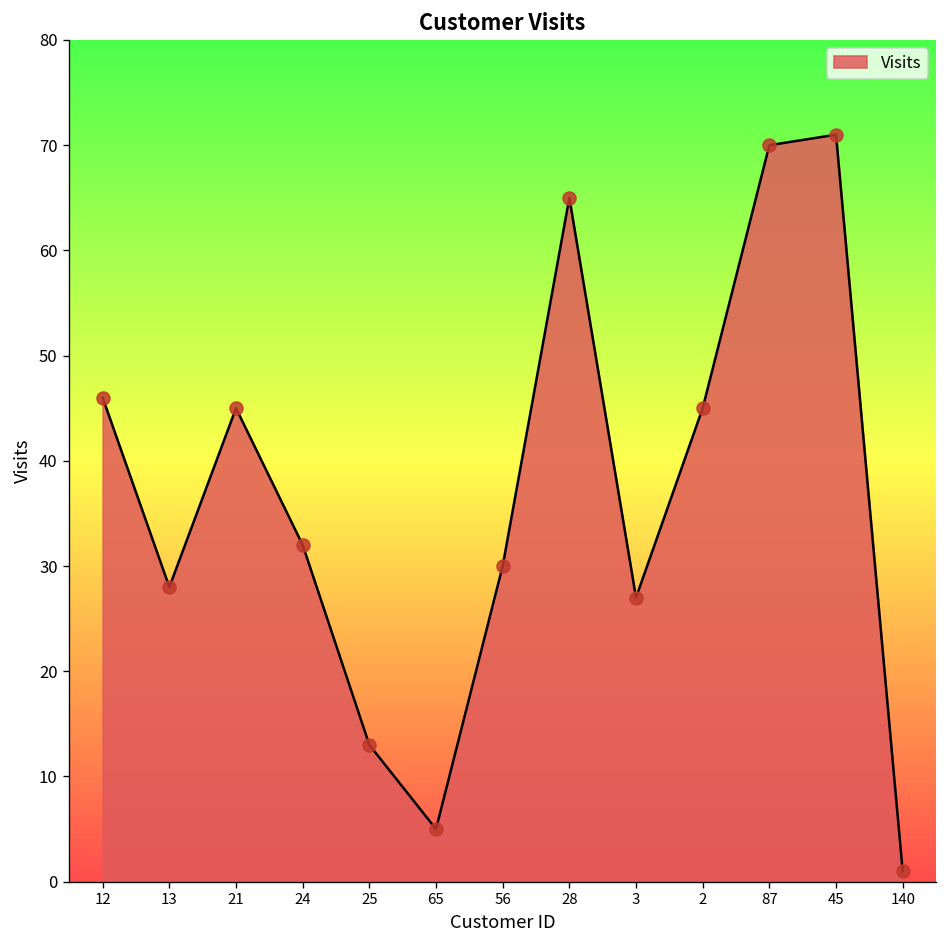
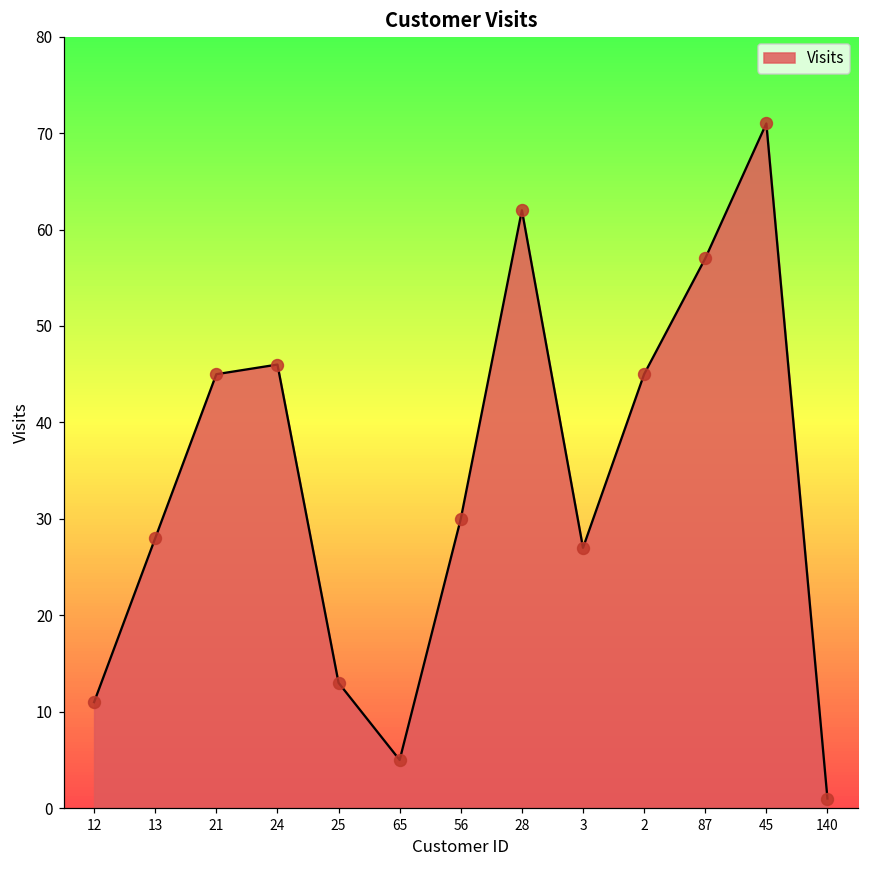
  {
-   "12": 46,
+   "12": 11,
    "13": 28,
    "21": 45,
-   "24": 32,
+   "24": 46,
    "25": 13,
    "65": 5,
    "56": 30,
-   "28": 65,
+   "28": 62,
    "3": 27,
    "2": 45,
-   "87": 70,
+   "87": 57,
    "45": 71,
    "140": 1
  }
